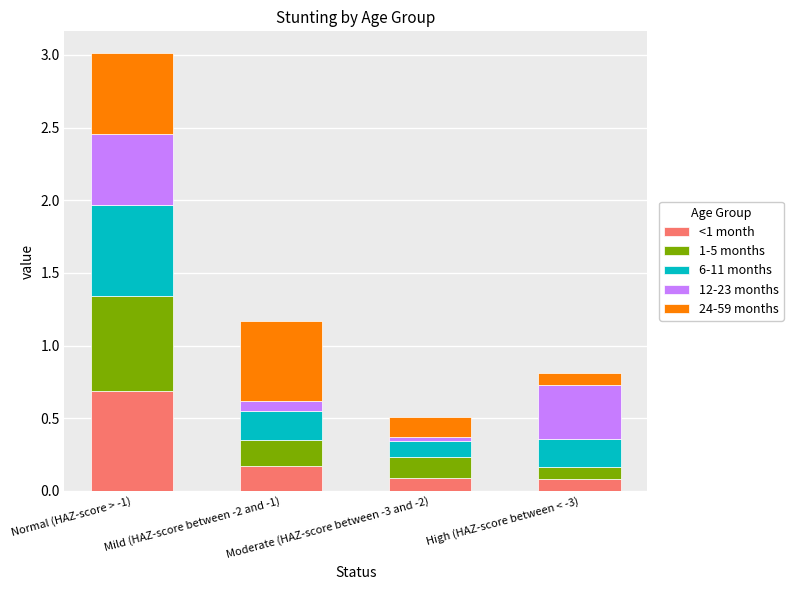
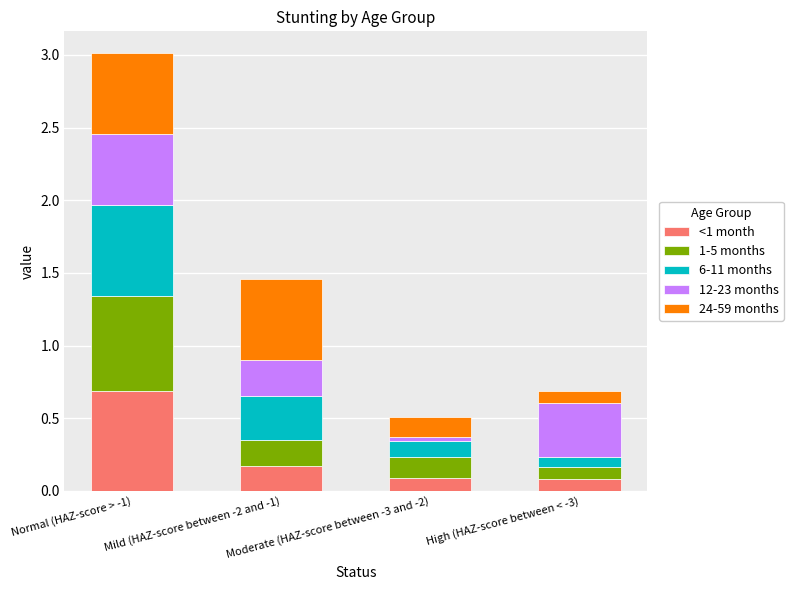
  {
    "<1 month": {
      "Normal (HAZ-score > -1)": 0.69,
      "Mild (HAZ-score between -2 and -1)": 0.17,
      "Moderate (HAZ-score between -3 and -2)": 0.09,
      "High (HAZ-score between < -3)": 0.08
    },
    "1-5 months": {
      "Normal (HAZ-score > -1)": 0.66,
      "Mild (HAZ-score between -2 and -1)": 0.17,
      "Moderate (HAZ-score between -3 and -2)": 0.15,
      "High (HAZ-score between < -3)": 0.08
    },
    "6-11 months": {
      "Normal (HAZ-score > -1)": 0.63,
-     "Mild (HAZ-score between -2 and -1)": 0.21,
+     "Mild (HAZ-score between -2 and -1)": 0.31,
      "Moderate (HAZ-score between -3 and -2)": 0.10,
-     "High (HAZ-score between < -3)": 0.19
+     "High (HAZ-score between < -3)": 0.06
    },
    "12-23 months": {
      "Normal (HAZ-score > -1)": 0.49,
-     "Mild (HAZ-score between -2 and -1)": 0.06,
+     "Mild (HAZ-score between -2 and -1)": 0.25,
      "Moderate (HAZ-score between -3 and -2)": 0.03,
      "High (HAZ-score between < -3)": 0.37
    },
    "24-59 months": {
      "Normal (HAZ-score > -1)": 0.56,
      "Mild (HAZ-score between -2 and -1)": 0.55,
      "Moderate (HAZ-score between -3 and -2)": 0.13,
      "High (HAZ-score between < -3)": 0.08
    }
  }
